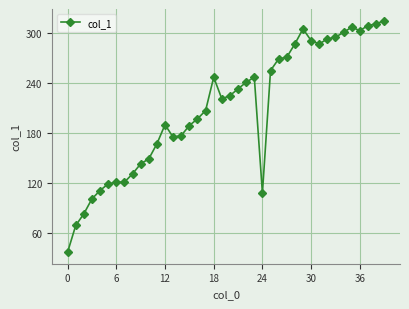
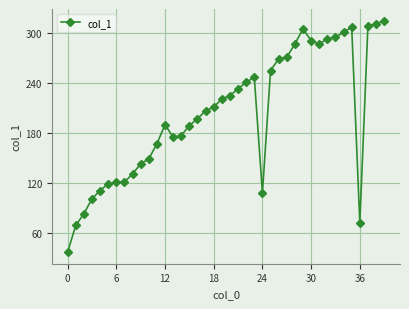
  {
    "0": 40,
    "6": 120,
    "12": 190,
-   "18": 250,
+   "18": 210,
    "24": 110,
    "30": 290,
-   "36": 300
+   "36": 70
  }
